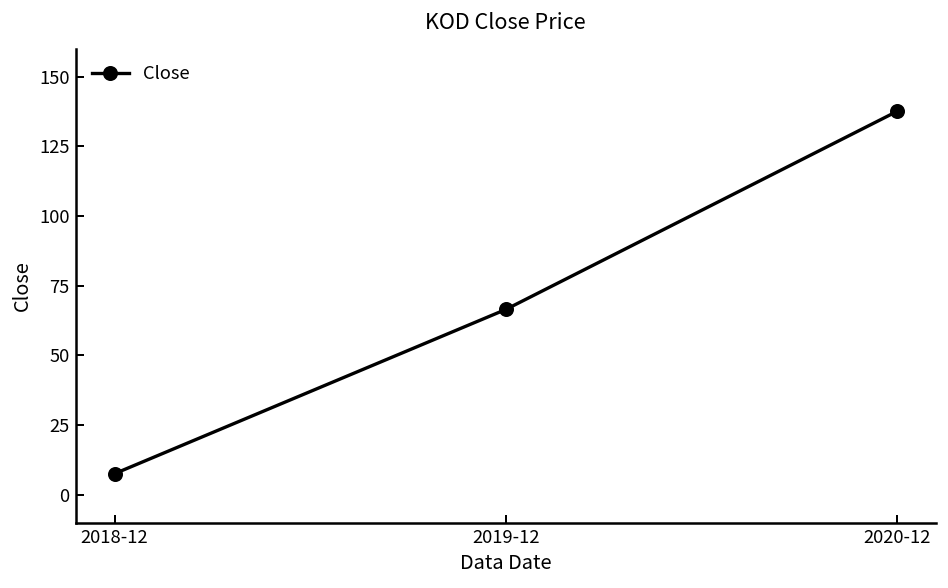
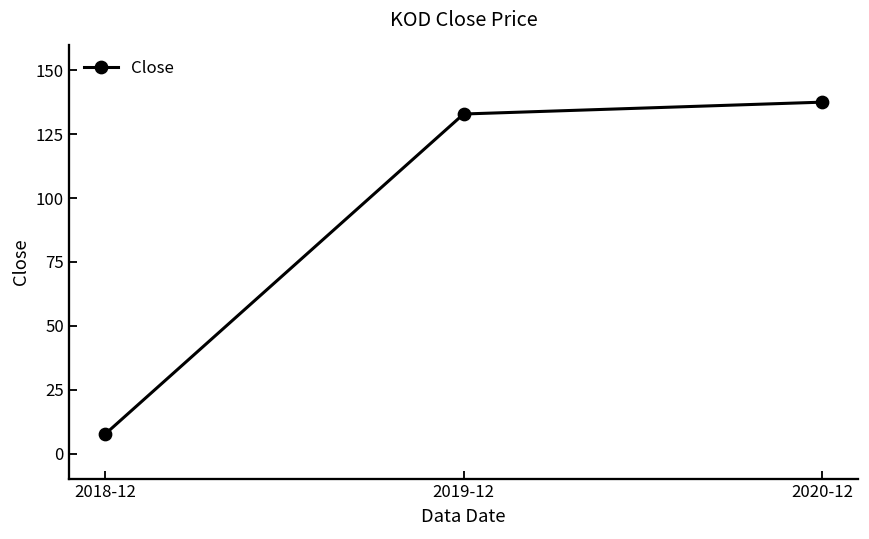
  {
    "2018-12": 8,
-   "2019-12": 66,
+   "2019-12": 133,
    "2020-12": 138
  }
